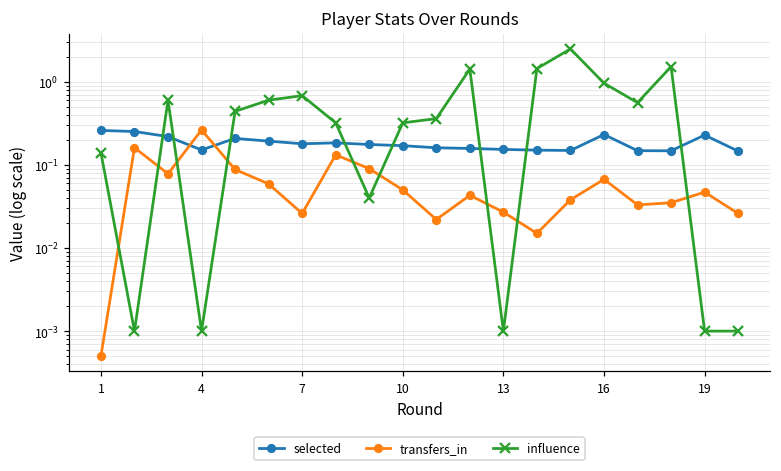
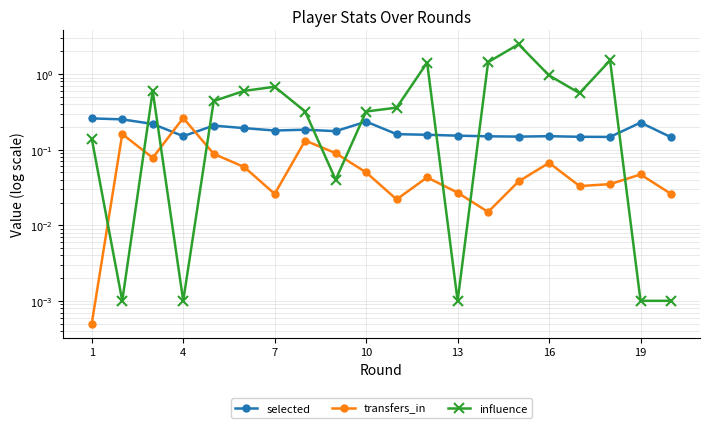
  {
    "selected": {
      "1": 0.26,
      "4": 0.15,
      "7": 0.18,
-     "10": 0.17,
+     "10": 0.24,
      "13": 0.15,
-     "16": 0.23,
+     "16": 0.15,
      "19": 0.23
    },
    "transfers_in": {
      "1": 0.0005,
      "4": 0.26,
      "7": 0.026,
      "10": 0.05,
      "13": 0.027,
      "16": 0.07,
      "19": 0.05
    },
    "influence": {
      "1": 0.14,
      "4": 0.0010,
      "7": 0.7,
      "10": 0.32,
      "13": 0.0010,
      "16": 1.0,
      "19": 0.0010
    }
  }
